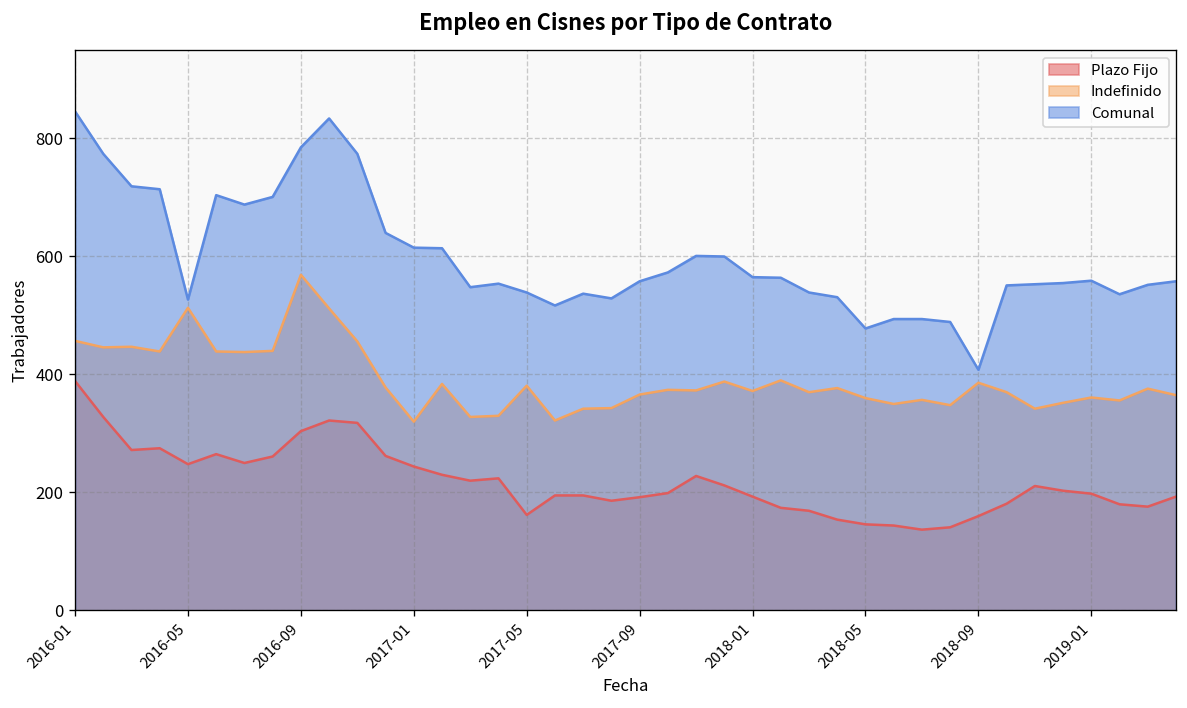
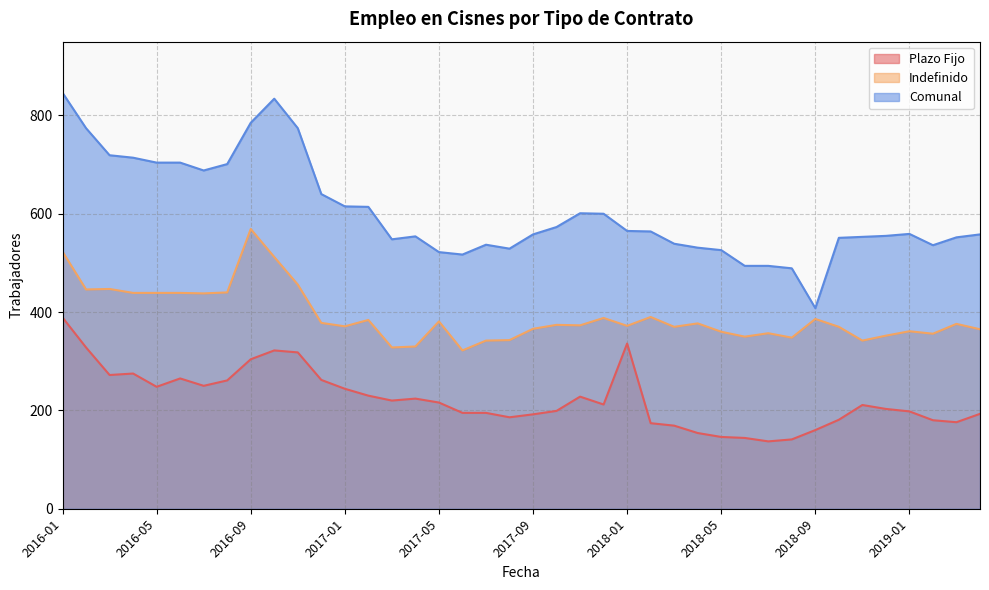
  {
    "Plazo Fijo": {
      "2016-01": 390,
      "2016-05": 250,
      "2016-09": 300,
      "2017-01": 240,
-     "2017-05": 160,
+     "2017-05": 220,
      "2017-09": 190,
-     "2018-01": 190,
+     "2018-01": 340,
      "2018-05": 150,
      "2018-09": 160,
      "2019-01": 200
    },
    "Indefinido": {
-     "2016-01": 460,
-     "2016-05": 510,
+     "2016-01": 520,
+     "2016-05": 440,
      "2016-09": 570,
-     "2017-01": 320,
+     "2017-01": 370,
      "2017-05": 380,
      "2017-09": 370,
      "2018-01": 370,
      "2018-05": 360,
      "2018-09": 390,
      "2019-01": 360
    },
    "Comunal": {
      "2016-01": 850,
-     "2016-05": 530,
+     "2016-05": 700,
      "2016-09": 790,
      "2017-01": 620,
-     "2017-05": 540,
+     "2017-05": 520,
      "2017-09": 560,
      "2018-01": 570,
-     "2018-05": 480,
+     "2018-05": 530,
      "2018-09": 410,
      "2019-01": 560
    }
  }
